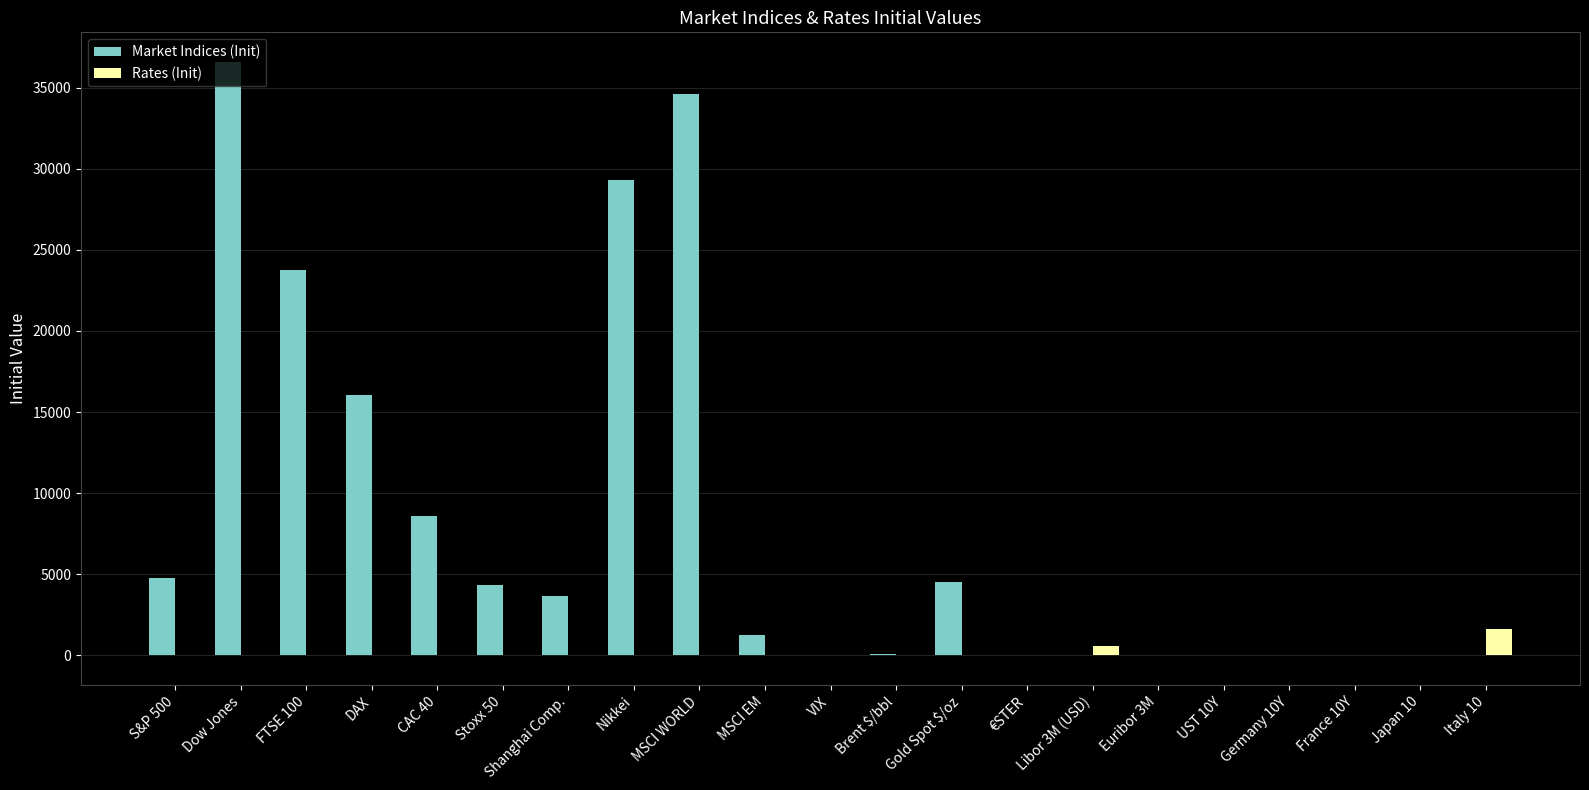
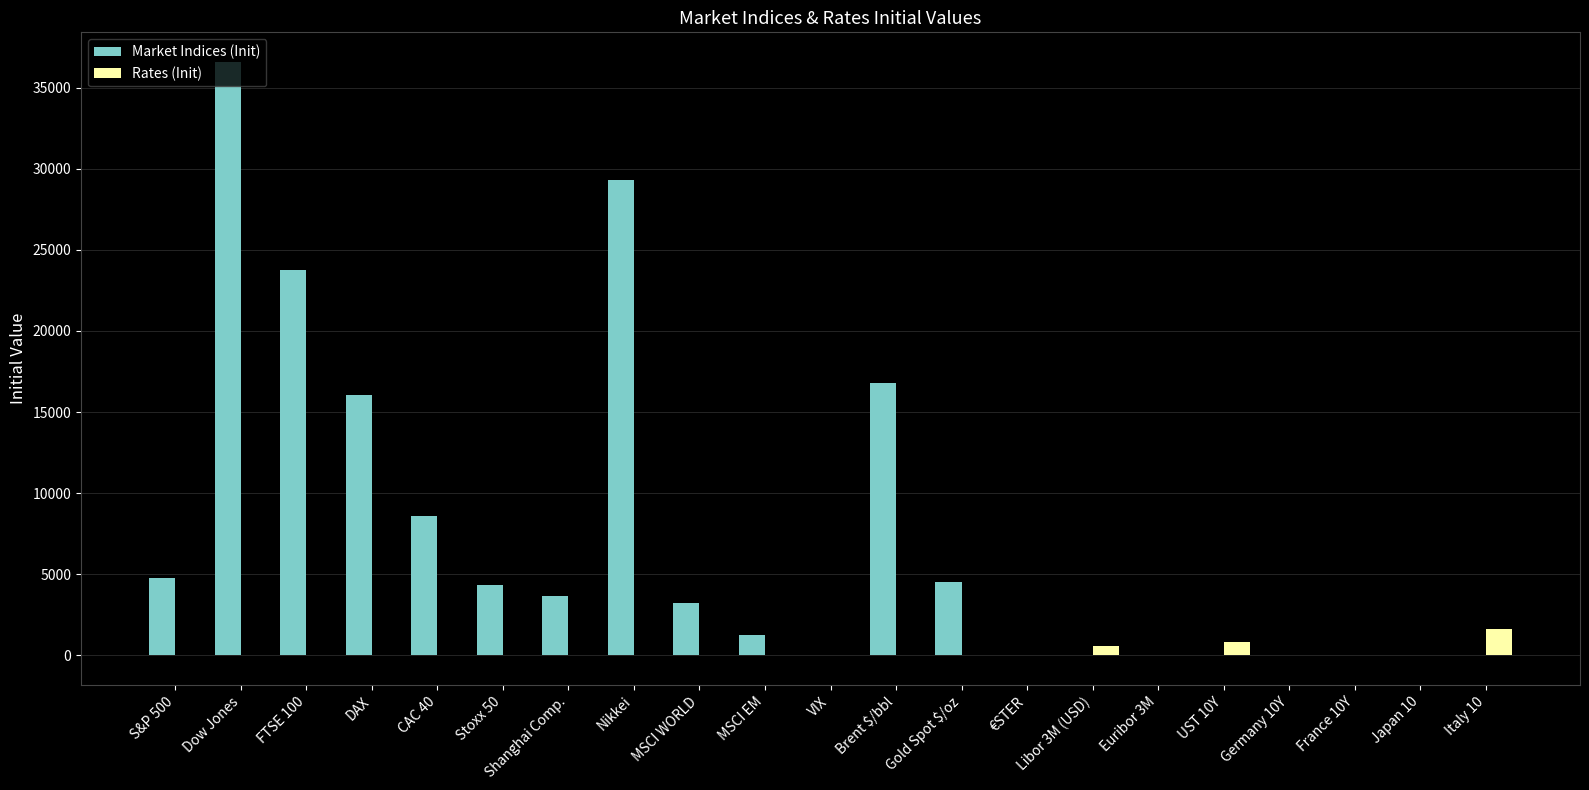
  {
    "Market Indices (Init)": {
      "S&P 500": 4800,
      "FTSE 100": 23800,
      "DAX": 16000,
      "CAC 40": 8600,
      "Stoxx 50": 4300,
      "Shanghai Comp.": 3600,
      "Nikkei": 29300,
-     "MSCI WORLD": 34600,
+     "MSCI WORLD": 3200,
      "MSCI EM": 1200,
-     "Brent $/bbl": 100,
+     "Brent $/bbl": 16800,
      "Gold Spot $/oz": 4500,
      "€STER": 0,
      "Libor 3M (USD)": 0,
      "Euribor 3M": 0,
      "UST 10Y": 0,
      "Germany 10Y": 0,
      "France 10Y": 0,
      "Japan 10": 0,
      "Italy 10": 0
    },
    "Rates (Init)": {
      "S&P 500": 0,
      "Dow Jones": 0,
      "FTSE 100": 0,
      "DAX": 0,
      "CAC 40": 0,
      "Stoxx 50": 0,
      "Shanghai Comp.": 0,
      "Nikkei": 0,
      "MSCI WORLD": 0,
      "MSCI EM": 0,
      "VIX": 0,
      "Brent $/bbl": 0,
      "Gold Spot $/oz": 0,
      "Libor 3M (USD)": 600,
-     "UST 10Y": 0,
+     "UST 10Y": 800,
      "Italy 10": 1600
    }
  }
